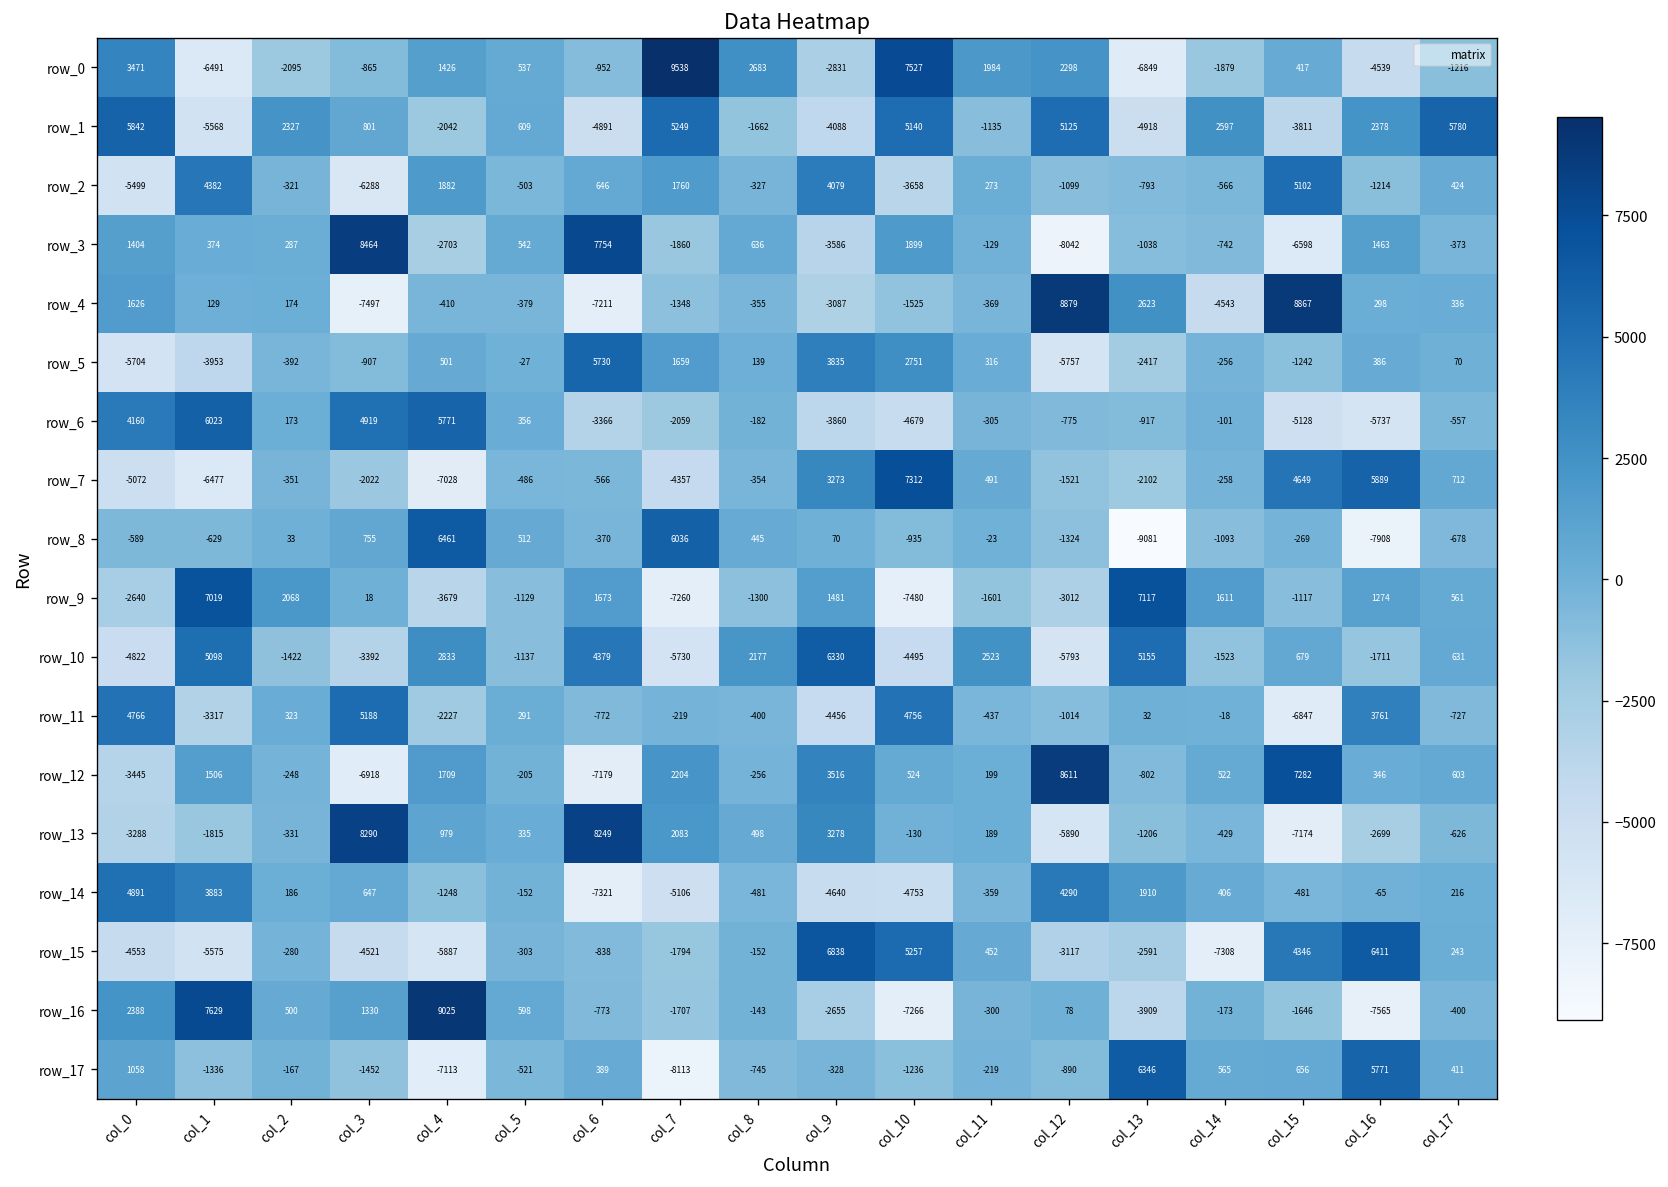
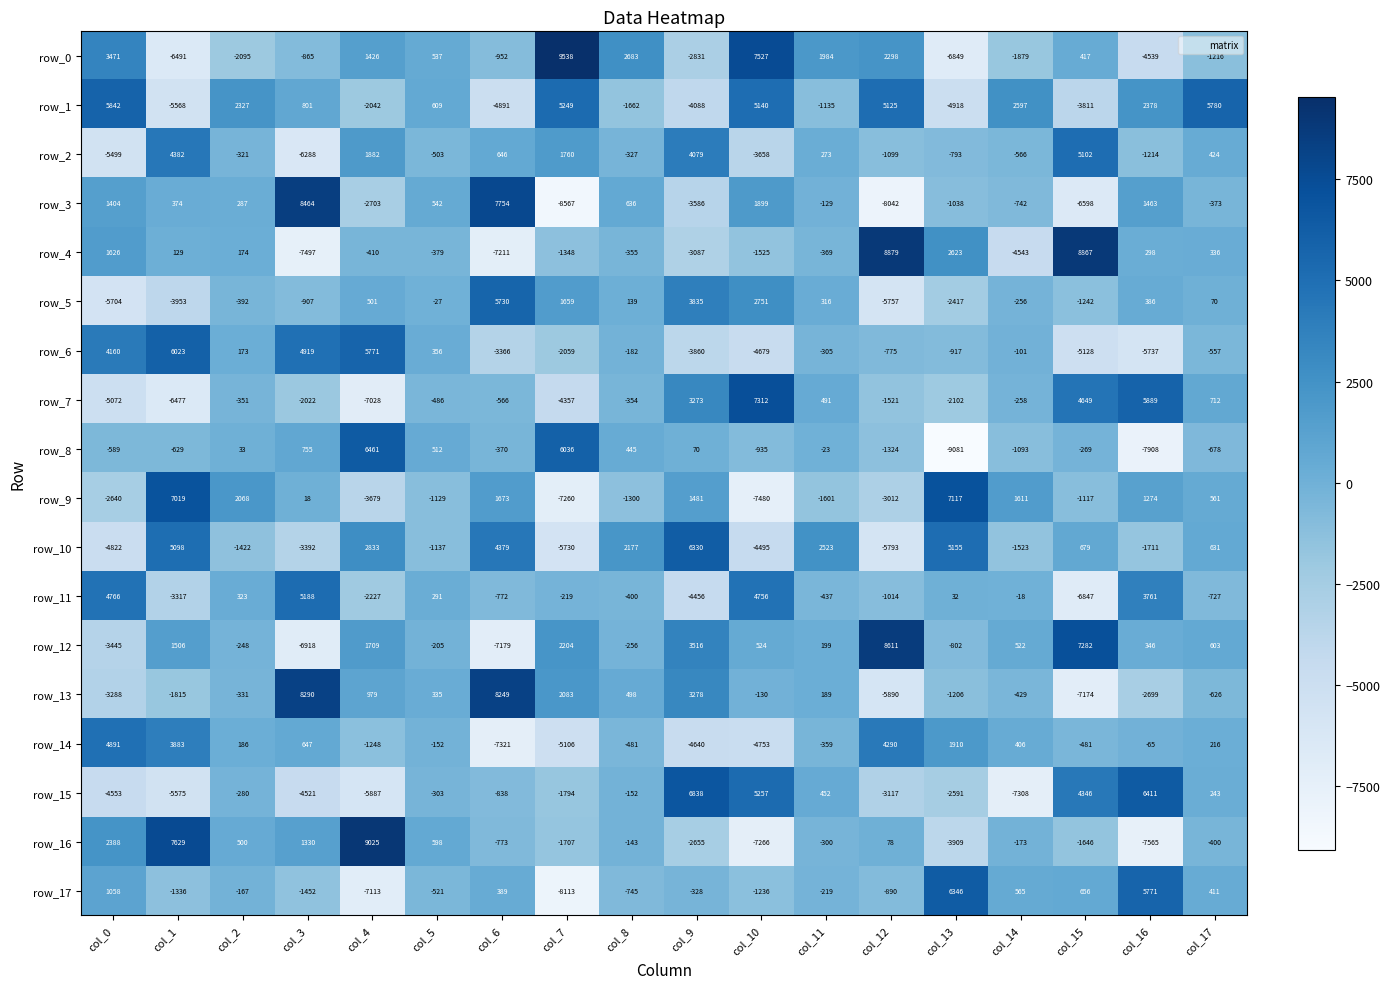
  {
    "row_3": {
      "col_0": 1404,
      "col_1": 374,
      "col_2": 287,
      "col_3": 8464,
      "col_4": -2703,
      "col_5": 542,
      "col_6": 7754,
-     "col_7": -1860,
+     "col_7": -8567,
      "col_8": 636,
      "col_9": -3586,
      "col_10": 1899,
      "col_11": -129,
      "col_12": -8042,
      "col_13": -1038,
      "col_14": -742,
      "col_15": -6598,
      "col_16": 1463,
      "col_17": -373
    }
  }
